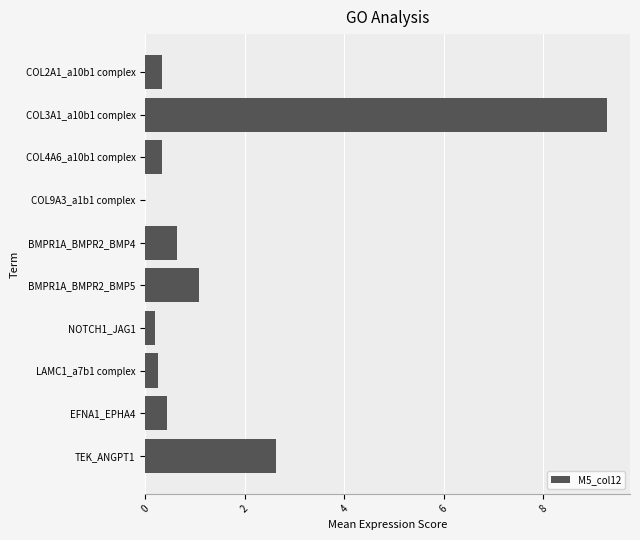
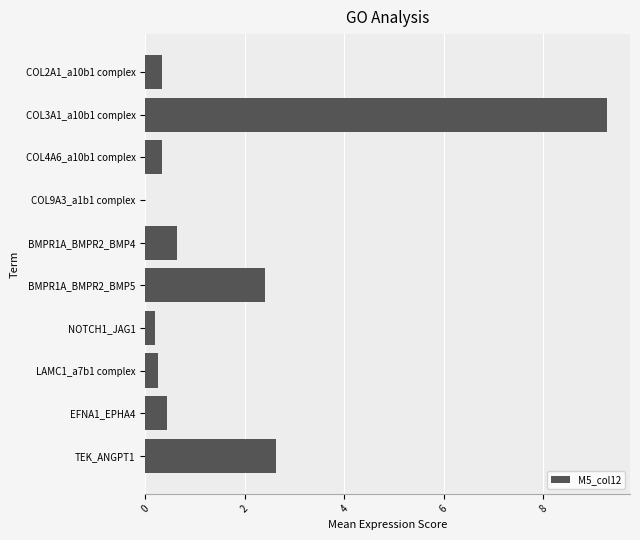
  {
    "COL2A1_a10b1 complex": 0.3,
    "COL3A1_a10b1 complex": 9.3,
    "COL4A6_a10b1 complex": 0.3,
    "COL9A3_a1b1 complex": 0.0,
    "BMPR1A_BMPR2_BMP4": 0.6,
-   "BMPR1A_BMPR2_BMP5": 1.1,
+   "BMPR1A_BMPR2_BMP5": 2.4,
    "NOTCH1_JAG1": 0.2,
    "LAMC1_a7b1 complex": 0.3,
    "EFNA1_EPHA4": 0.4,
    "TEK_ANGPT1": 2.6
  }
